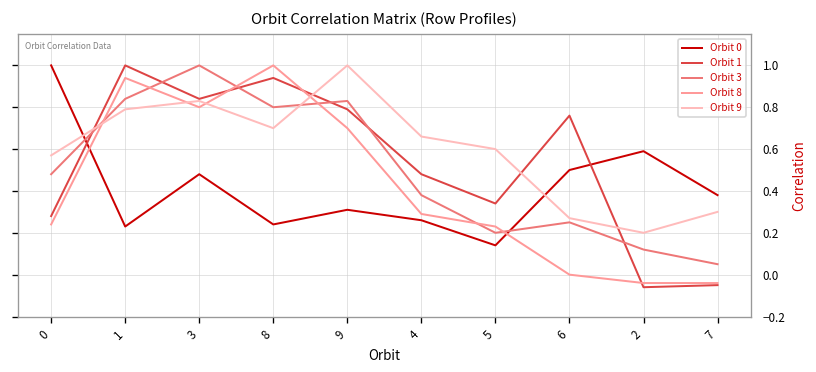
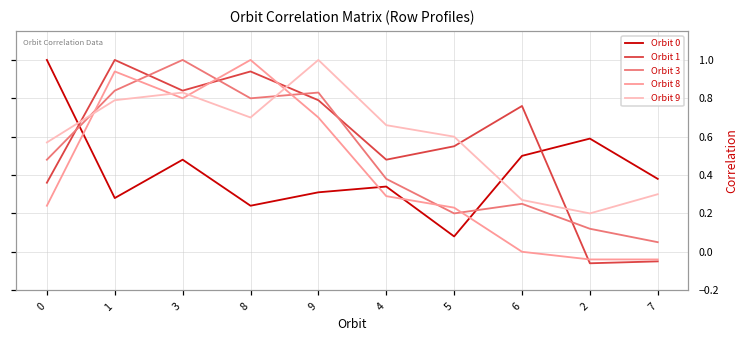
  {
    "Orbit 0": {
      "0": 1.00,
-     "1": 0.23,
+     "1": 0.28,
      "3": 0.48,
      "8": 0.24,
      "9": 0.31,
-     "4": 0.26,
-     "5": 0.14,
+     "4": 0.34,
+     "5": 0.08,
      "6": 0.50,
      "2": 0.59,
      "7": 0.38
    },
    "Orbit 1": {
-     "0": 0.28,
+     "0": 0.36,
      "1": 1.00,
      "8": 0.94,
      "9": 0.79,
      "4": 0.48,
-     "5": 0.34,
+     "5": 0.55,
      "6": 0.76,
      "2": -0.06
    }
  }
